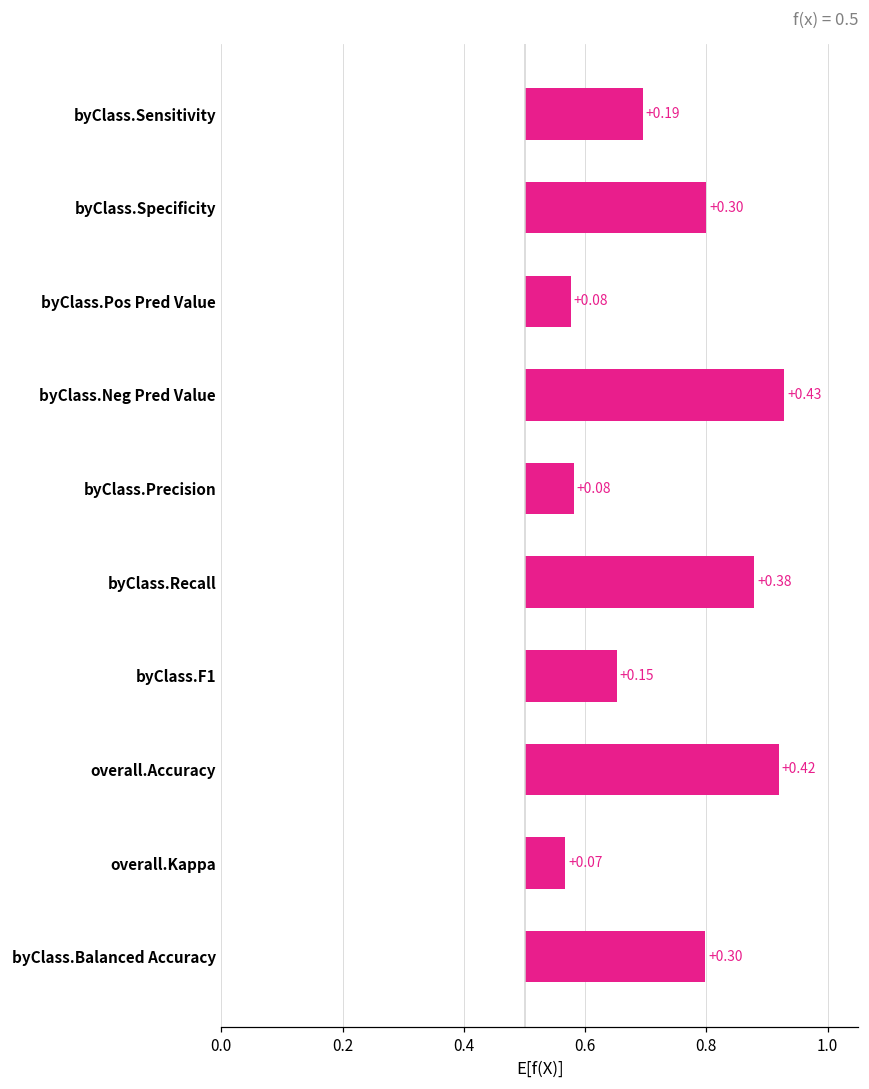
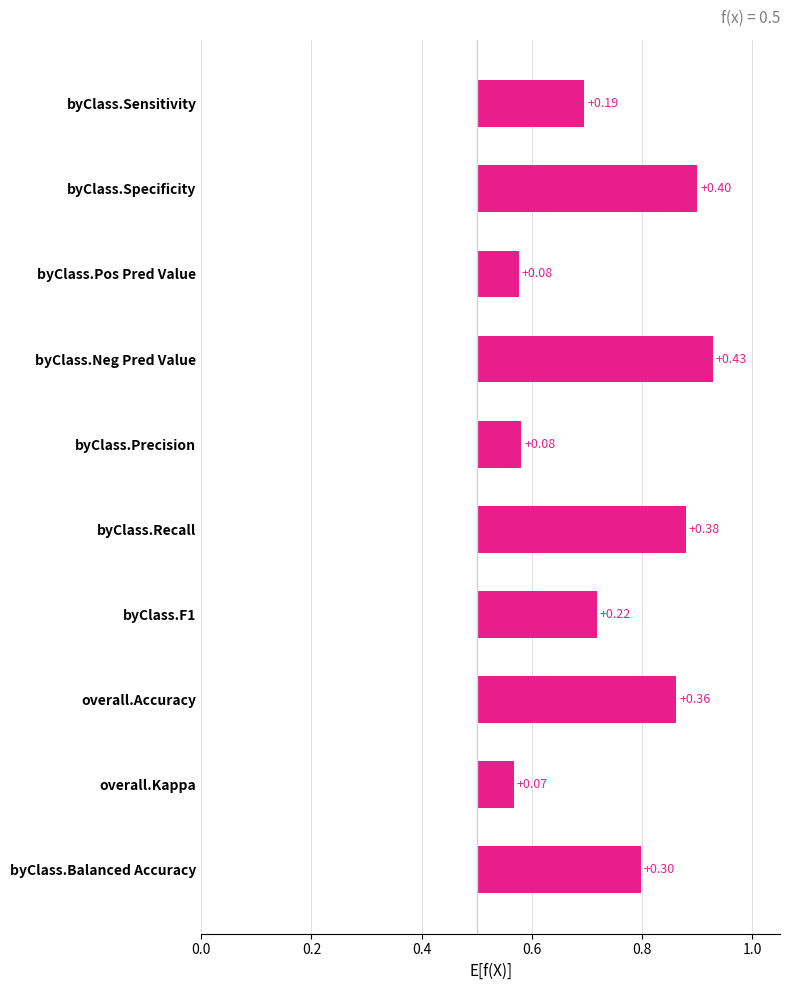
  {
    "byClass.Sensitivity": "+0.19",
-   "byClass.Specificity": "+0.30",
+   "byClass.Specificity": "+0.40",
    "byClass.Pos Pred Value": "+0.08",
    "byClass.Neg Pred Value": "+0.43",
    "byClass.Precision": "+0.08",
    "byClass.Recall": "+0.38",
-   "byClass.F1": "+0.15",
-   "overall.Accuracy": "+0.42",
+   "byClass.F1": "+0.22",
+   "overall.Accuracy": "+0.36",
    "overall.Kappa": "+0.07",
    "byClass.Balanced Accuracy": "+0.30"
  }
